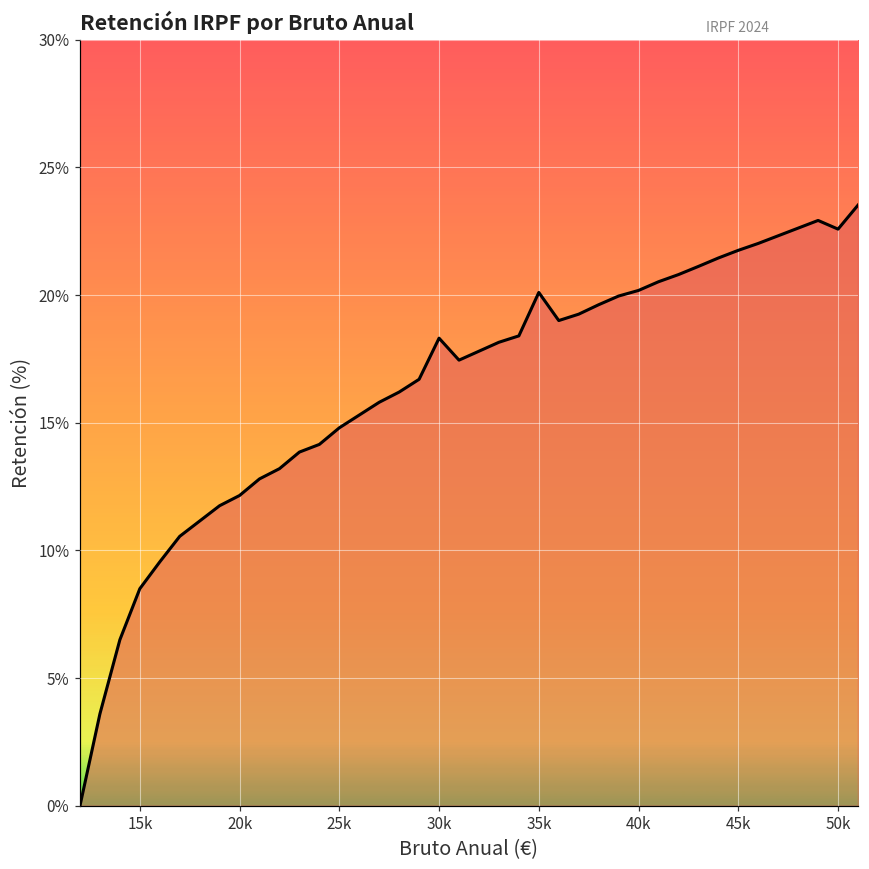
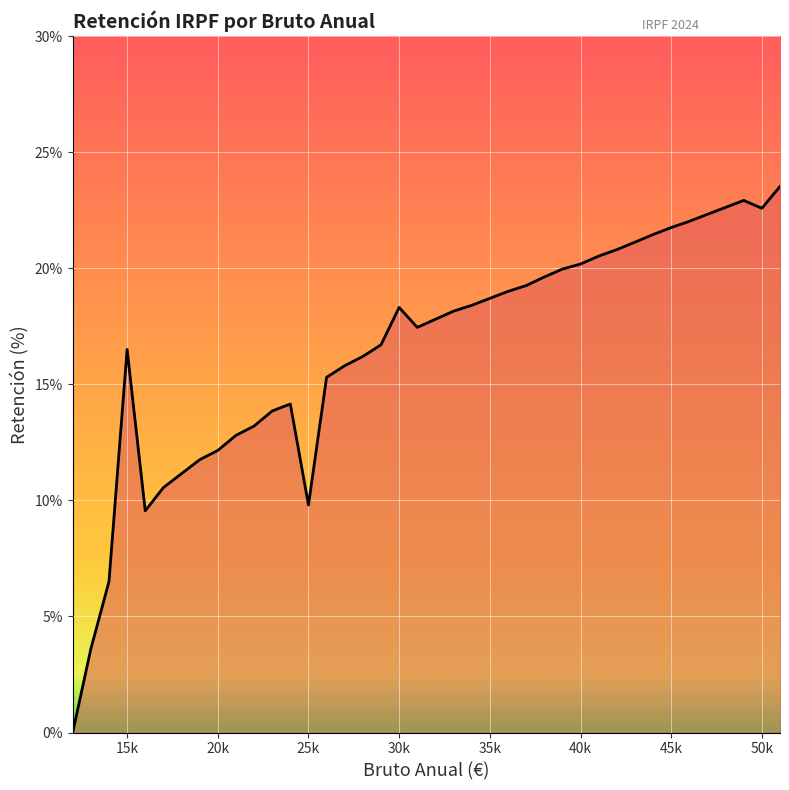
  {
-   "15k": "8.5%",
+   "15k": "16.5%",
    "20k": "12.2%",
-   "25k": "14.8%",
+   "25k": "9.8%",
    "30k": "18.3%",
-   "35k": "20.1%",
+   "35k": "18.7%",
    "40k": "20.2%",
    "45k": "21.8%",
    "50k": "22.6%"
  }
